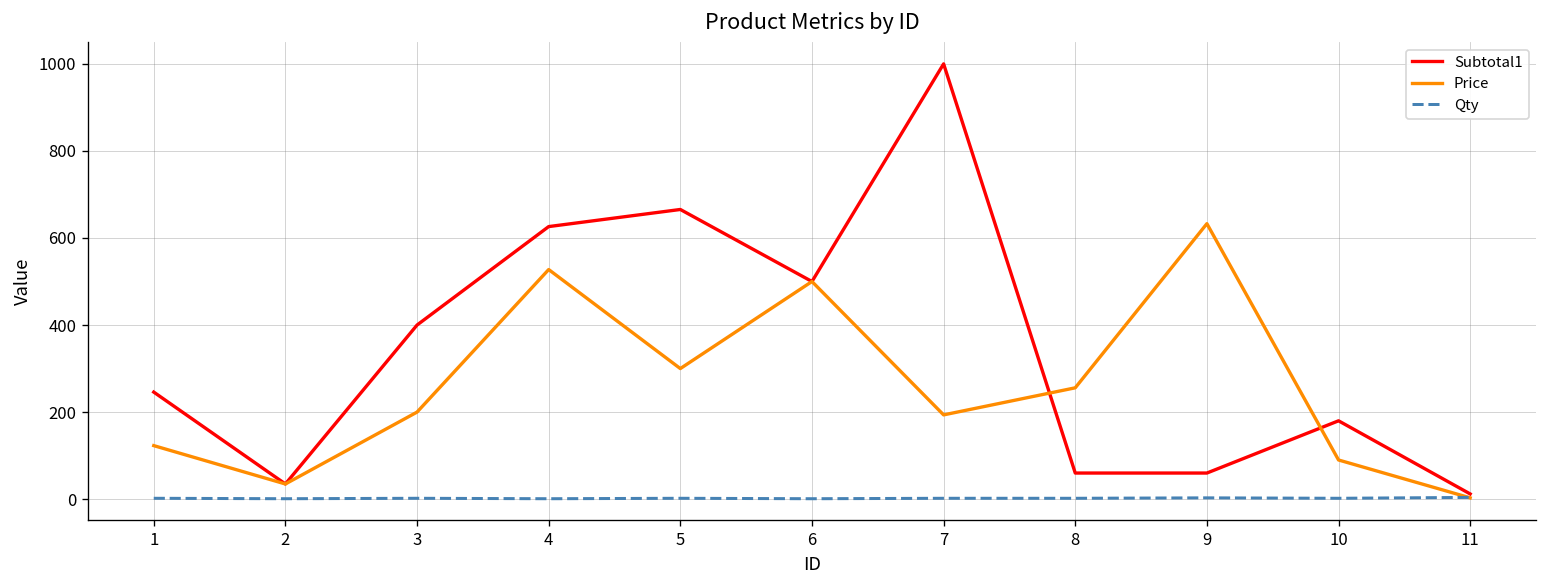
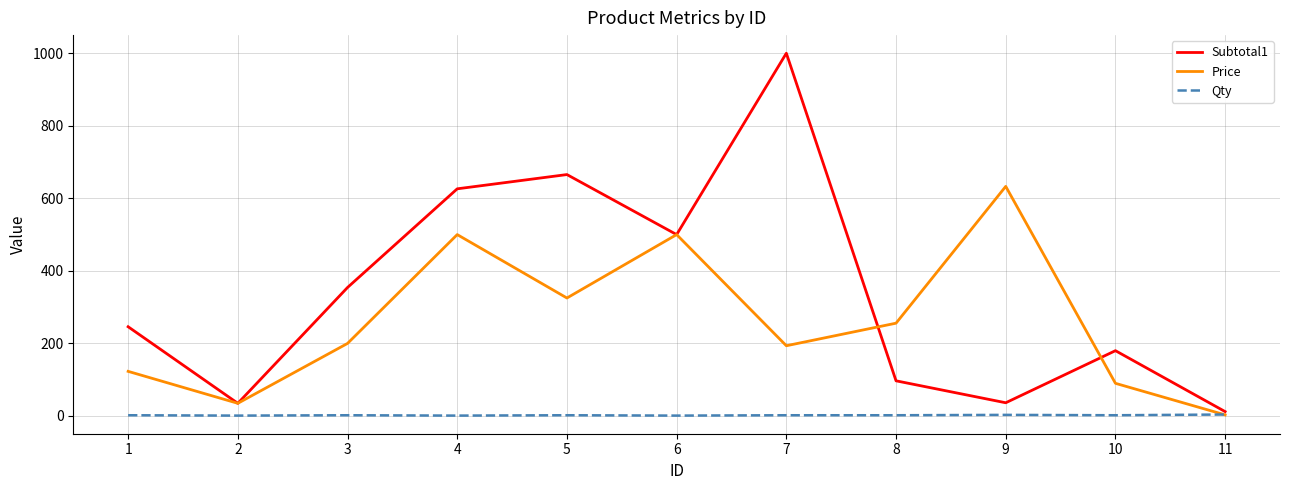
  {
    "Subtotal1": {
      "1": 250,
-     "3": 400,
+     "3": 350,
      "4": 630,
      "5": 670,
      "7": 1000,
-     "8": 60,
-     "9": 60,
+     "8": 100,
+     "9": 40,
      "10": 180,
      "11": 10
    },
    "Price": {
      "1": 120,
      "3": 200,
-     "4": 530,
-     "5": 300,
+     "4": 500,
+     "5": 330,
      "7": 190,
      "8": 260,
      "9": 630,
      "10": 90
    },
    "Qty": {
      "1": 0,
      "2": 0,
      "3": 0,
      "4": 0,
      "5": 0,
      "6": 0,
      "7": 0,
      "8": 0,
      "9": 0,
      "10": 0
    }
  }
